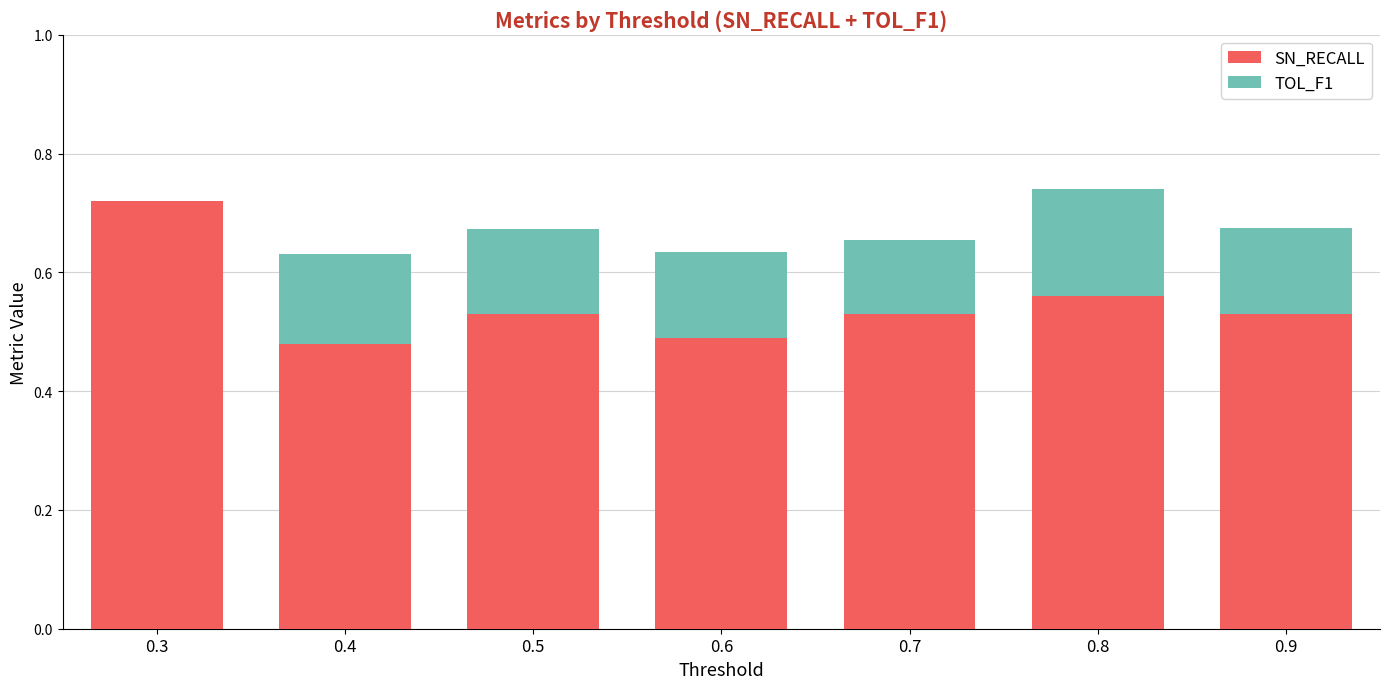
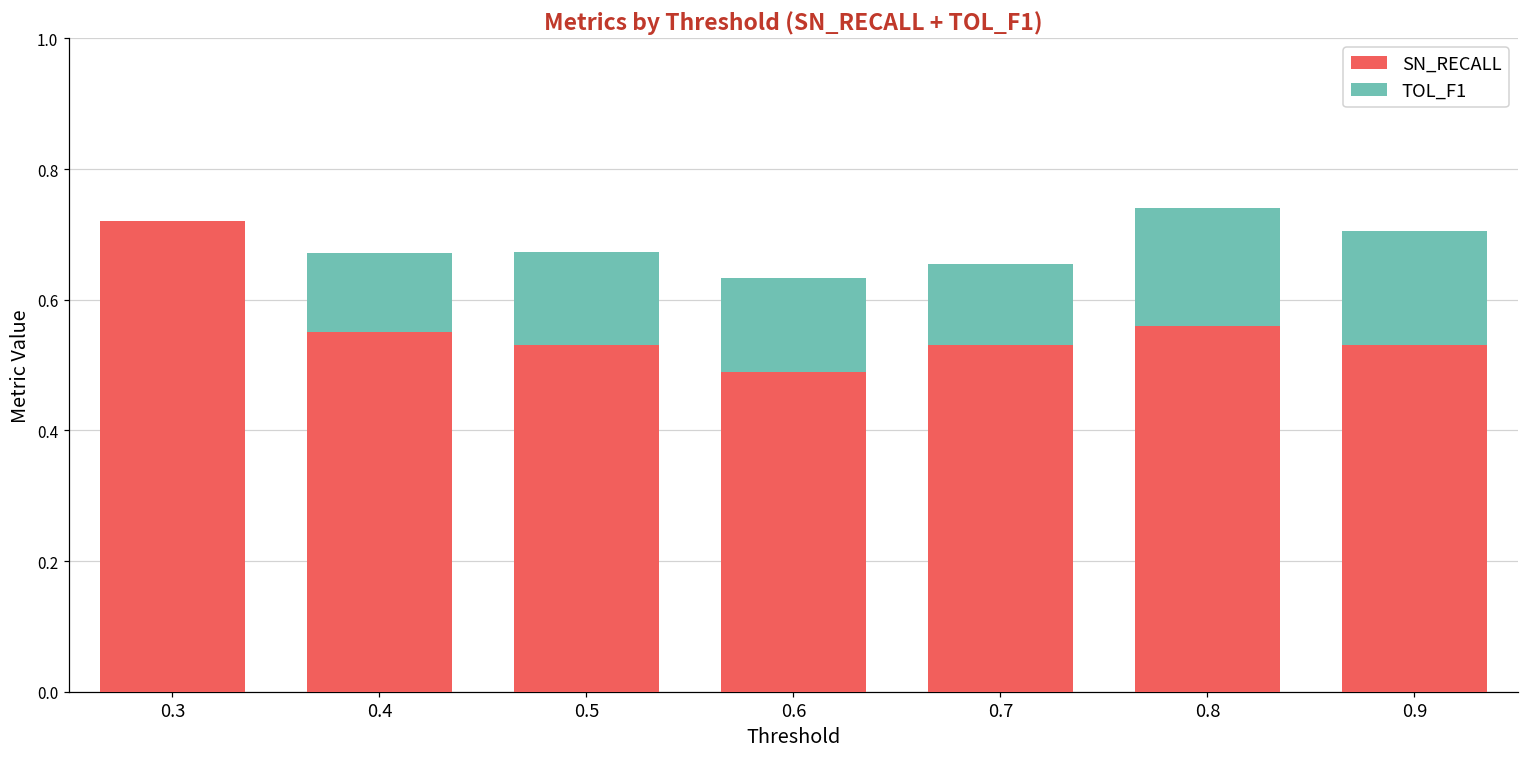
  {
    "SN_RECALL": {
      "0.3": 0.72,
-     "0.4": 0.48,
+     "0.4": 0.55,
      "0.5": 0.53,
      "0.6": 0.49,
      "0.7": 0.53,
      "0.8": 0.56,
      "0.9": 0.53
    },
    "TOL_F1": {
-     "0.4": 0.15,
+     "0.4": 0.12,
      "0.5": 0.14,
      "0.6": 0.14,
      "0.7": 0.13,
      "0.8": 0.18,
-     "0.9": 0.14
+     "0.9": 0.17
    }
  }
